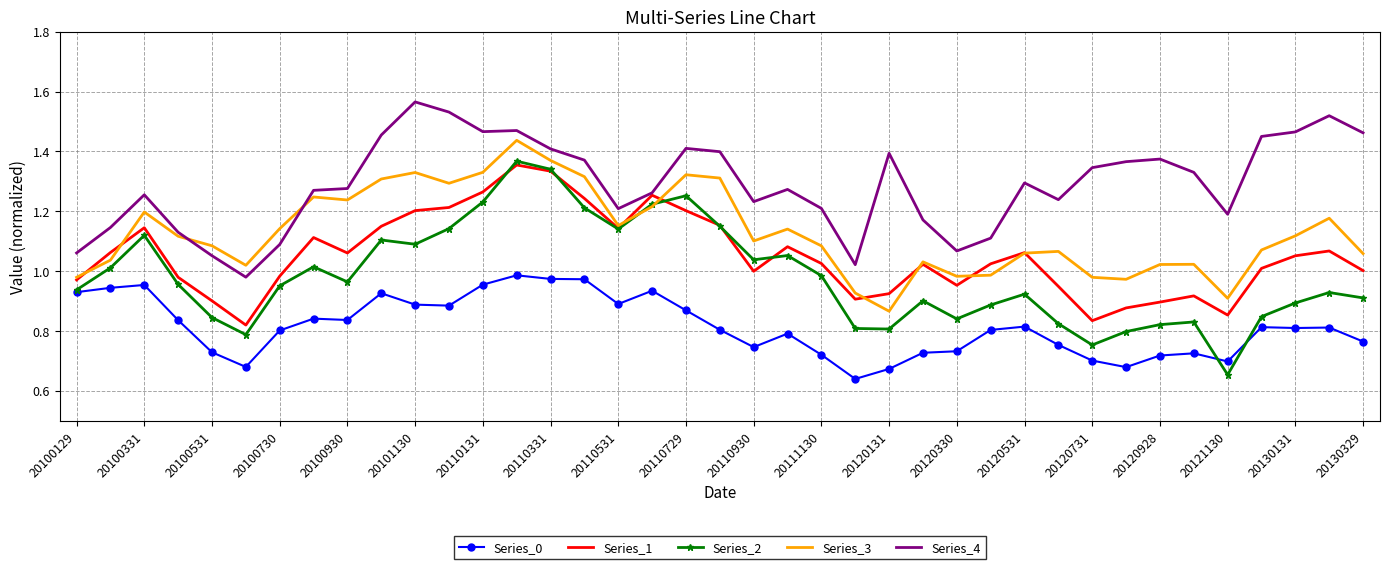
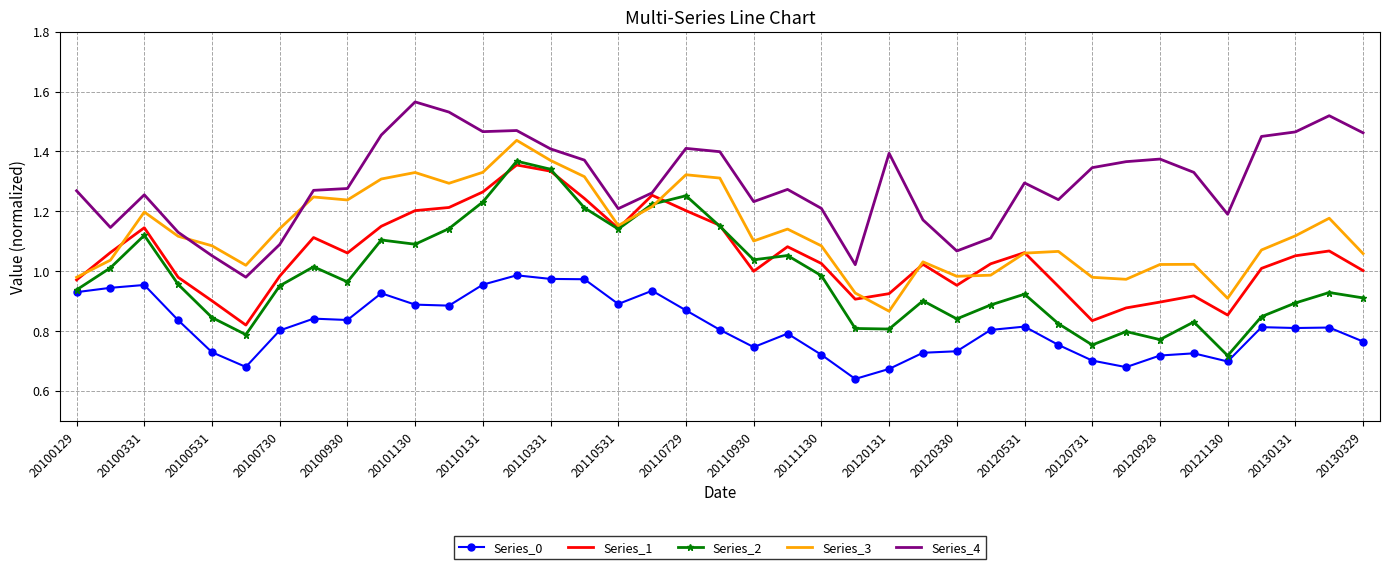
  {
    "Series_0": {
      "20100331": 0.95,
      "20100531": 0.73,
      "20100730": 0.80,
      "20100930": 0.84,
      "20101130": 0.89,
      "20110131": 0.95,
      "20110331": 0.97,
      "20110531": 0.89,
      "20110729": 0.87,
      "20110930": 0.75,
      "20111130": 0.72,
      "20120131": 0.67,
      "20120330": 0.73,
      "20120531": 0.81,
      "20120731": 0.70,
      "20120928": 0.72,
      "20121130": 0.70,
      "20130131": 0.81,
      "20130329": 0.76
    },
    "Series_1": {
      "20100129": 0.97,
      "20100331": 1.15,
      "20100531": 0.90,
      "20100730": 0.98,
      "20100930": 1.06,
      "20101130": 1.20,
      "20110131": 1.26,
      "20110729": 1.20,
      "20110930": 1.00,
      "20111130": 1.03,
      "20120131": 0.92,
      "20120330": 0.95,
      "20120731": 0.83,
      "20120928": 0.90,
      "20121130": 0.85,
      "20130131": 1.05,
      "20130329": 1.00
    },
    "Series_2": {
      "20100331": 1.12,
      "20100531": 0.85,
      "20100730": 0.95,
      "20100930": 0.96,
      "20101130": 1.09,
      "20110131": 1.23,
      "20110729": 1.25,
      "20110930": 1.04,
      "20111130": 0.98,
      "20120131": 0.81,
      "20120330": 0.84,
      "20120531": 0.92,
      "20120731": 0.75,
-     "20120928": 0.82,
-     "20121130": 0.65,
+     "20120928": 0.77,
+     "20121130": 0.72,
      "20130131": 0.89,
      "20130329": 0.91
    },
    "Series_3": {
      "20100129": 0.98,
      "20100331": 1.20,
      "20100531": 1.08,
      "20100730": 1.14,
      "20100930": 1.24,
      "20101130": 1.33,
      "20110131": 1.33,
      "20110331": 1.37,
      "20110531": 1.15,
      "20110729": 1.32,
      "20110930": 1.10,
      "20111130": 1.08,
      "20120131": 0.87,
      "20120330": 0.98,
      "20120731": 0.98,
      "20120928": 1.02,
      "20121130": 0.91,
      "20130131": 1.12,
      "20130329": 1.06
    },
    "Series_4": {
-     "20100129": 1.06,
+     "20100129": 1.27,
      "20100331": 1.26,
      "20100531": 1.05,
      "20100730": 1.09,
      "20100930": 1.28,
      "20101130": 1.57,
      "20110131": 1.47,
      "20110331": 1.41,
      "20110531": 1.21,
      "20110729": 1.41,
      "20110930": 1.23,
      "20111130": 1.21,
      "20120131": 1.39,
      "20120330": 1.07,
      "20120531": 1.29,
      "20120731": 1.35,
      "20120928": 1.37,
      "20121130": 1.19,
      "20130131": 1.47,
      "20130329": 1.46
    }
  }
